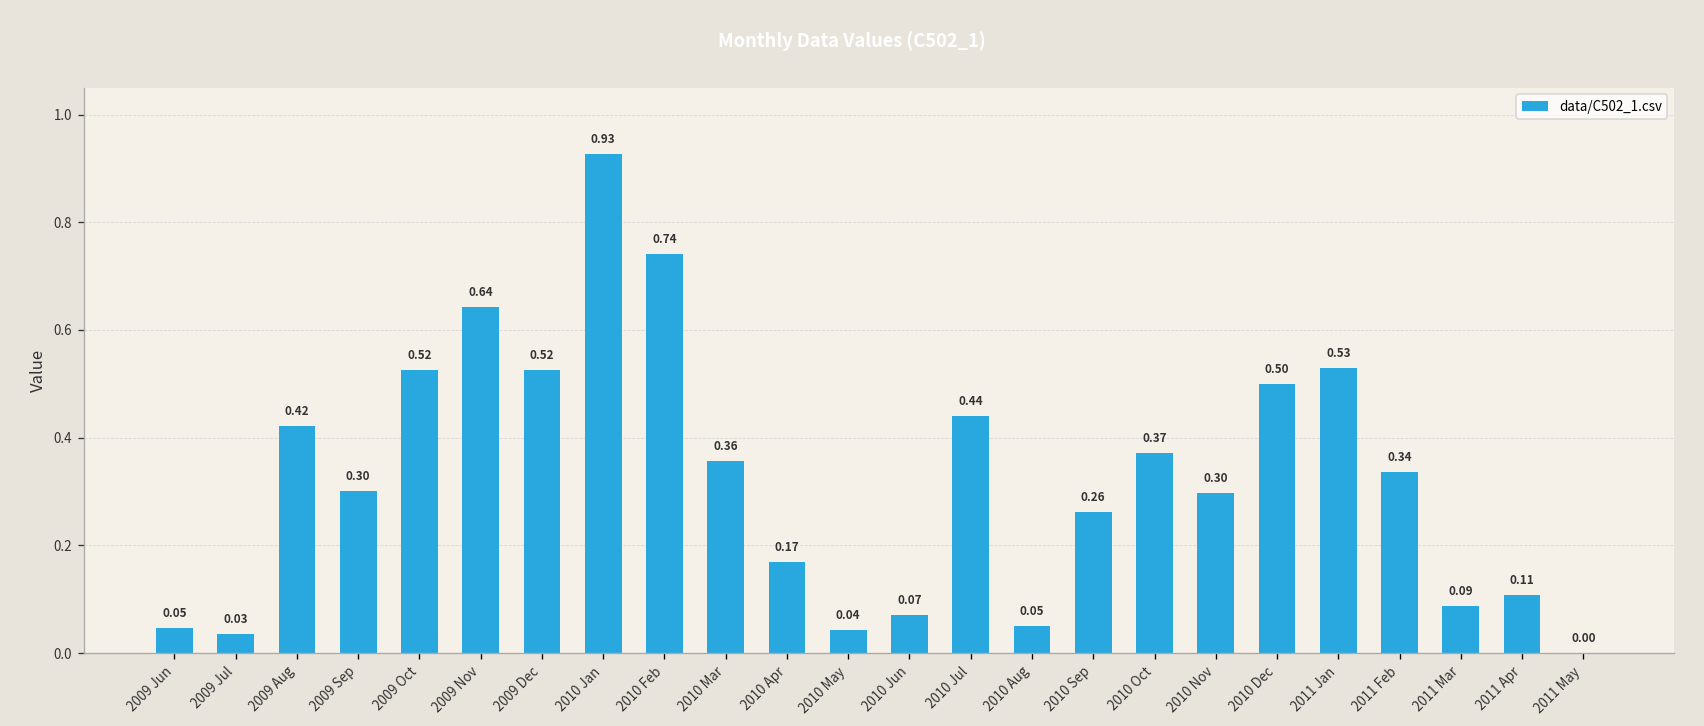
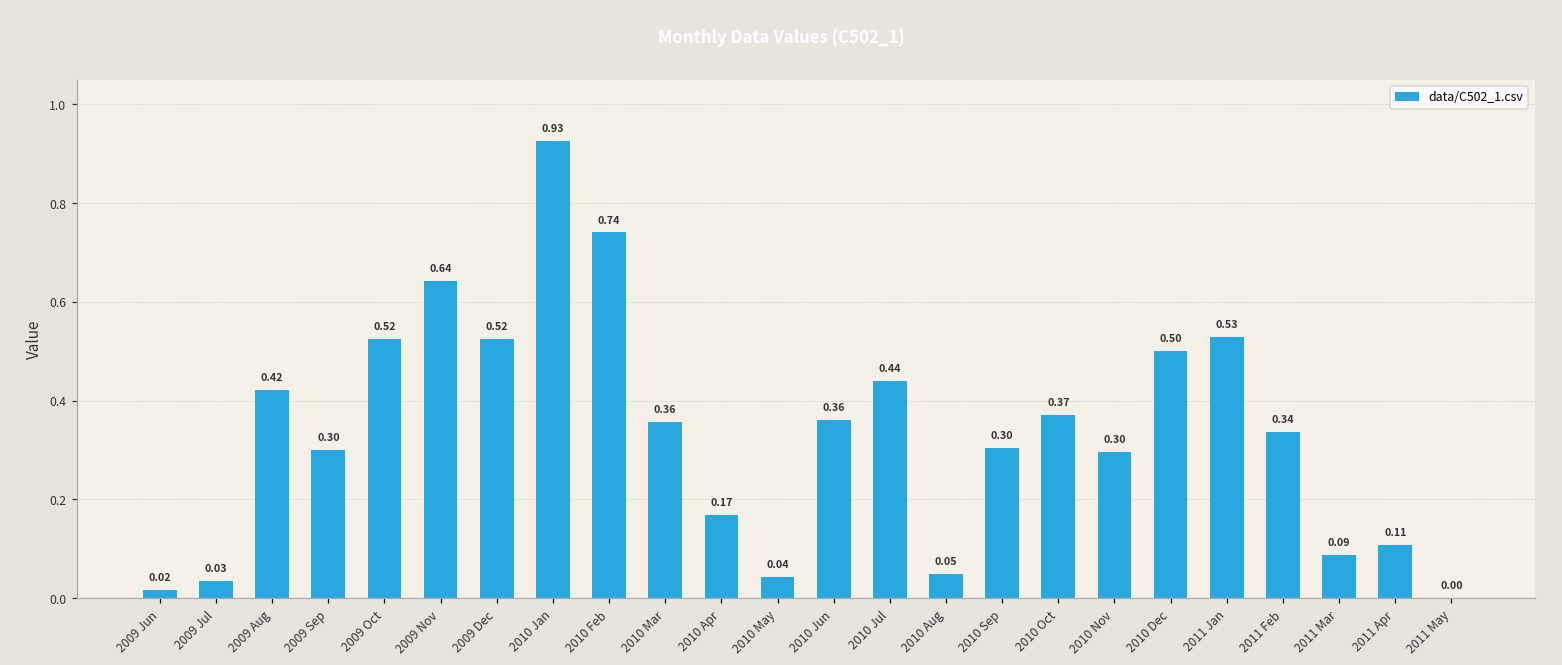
  {
-   "2009 Jun": 0.05,
+   "2009 Jun": 0.02,
    "2009 Jul": 0.03,
    "2009 Aug": 0.42,
    "2009 Sep": 0.30,
    "2009 Oct": 0.52,
    "2009 Nov": 0.64,
    "2009 Dec": 0.52,
    "2010 Jan": 0.93,
    "2010 Feb": 0.74,
    "2010 Mar": 0.36,
    "2010 Apr": 0.17,
    "2010 May": 0.04,
-   "2010 Jun": 0.07,
+   "2010 Jun": 0.36,
    "2010 Jul": 0.44,
    "2010 Aug": 0.05,
-   "2010 Sep": 0.26,
+   "2010 Sep": 0.30,
    "2010 Oct": 0.37,
    "2010 Nov": 0.30,
    "2010 Dec": 0.50,
    "2011 Jan": 0.53,
    "2011 Feb": 0.34,
    "2011 Mar": 0.09,
    "2011 Apr": 0.11,
    "2011 May": 0.00
  }
